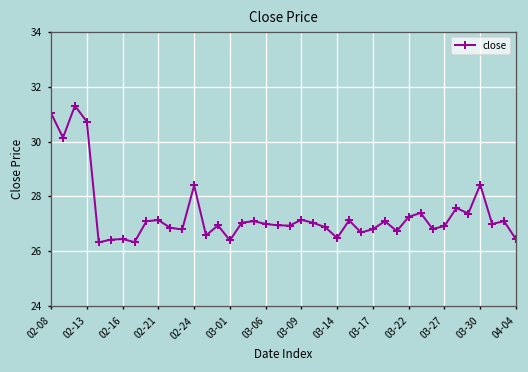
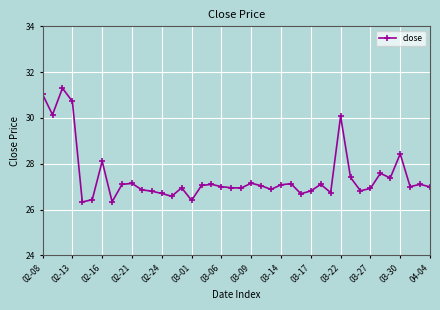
  {
    "02-08": 31.0,
    "02-13": 30.7,
-   "02-16": 26.5,
+   "02-16": 28.1,
    "02-21": 27.1,
-   "02-24": 28.4,
+   "02-24": 26.7,
    "03-01": 26.4,
    "03-06": 27.0,
    "03-09": 27.2,
-   "03-14": 26.5,
+   "03-14": 27.1,
    "03-17": 26.8,
-   "03-22": 27.3,
+   "03-22": 30.1,
    "03-27": 26.9,
    "03-30": 28.4,
-   "04-04": 26.4
+   "04-04": 27.0
  }
